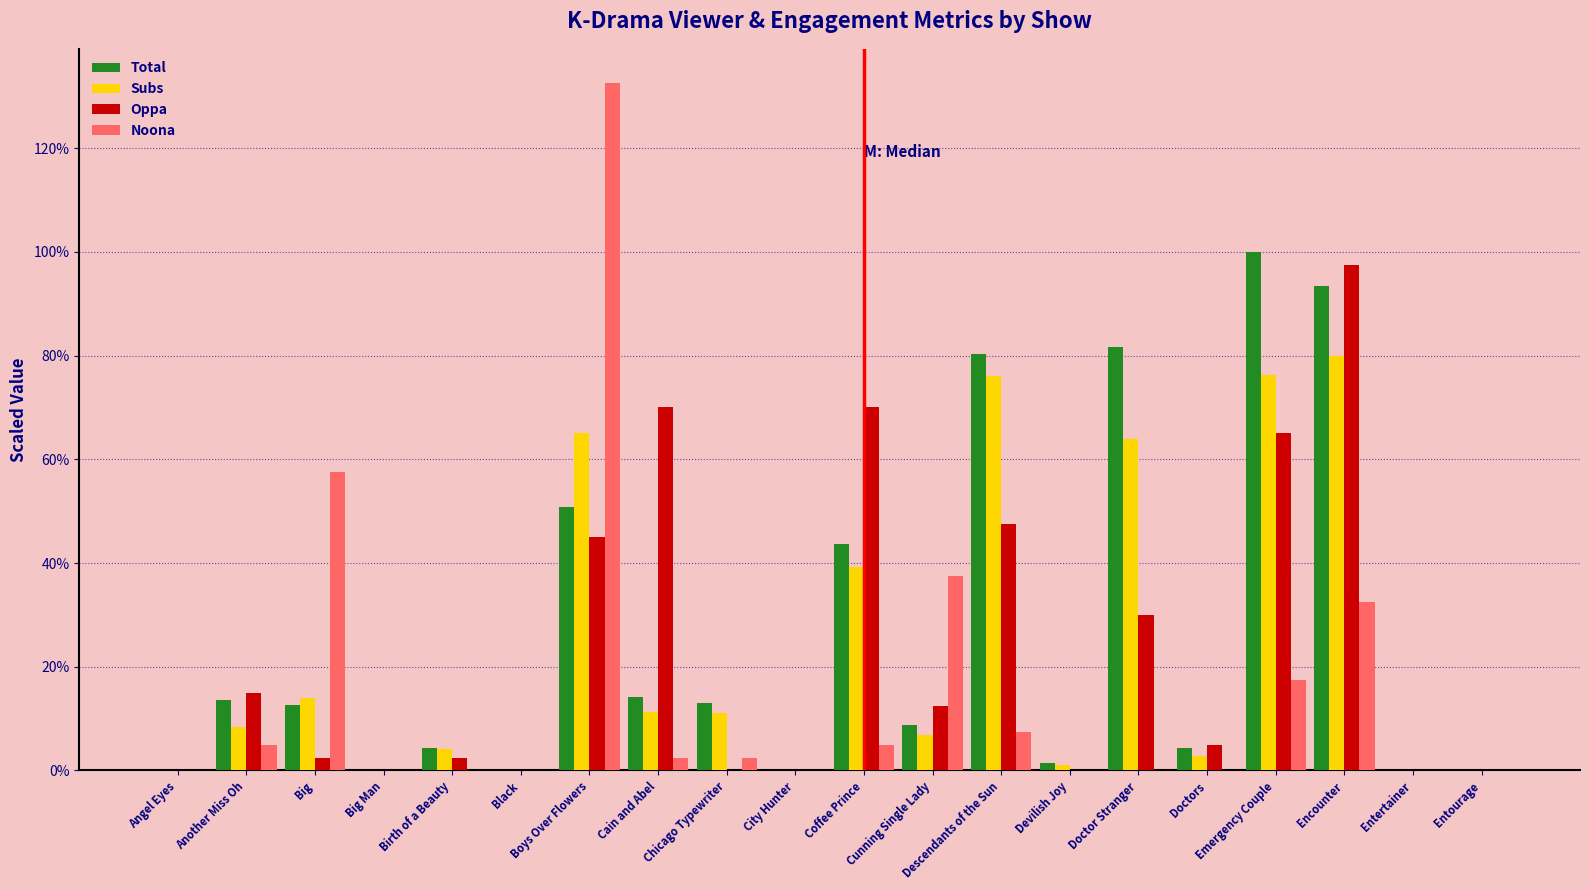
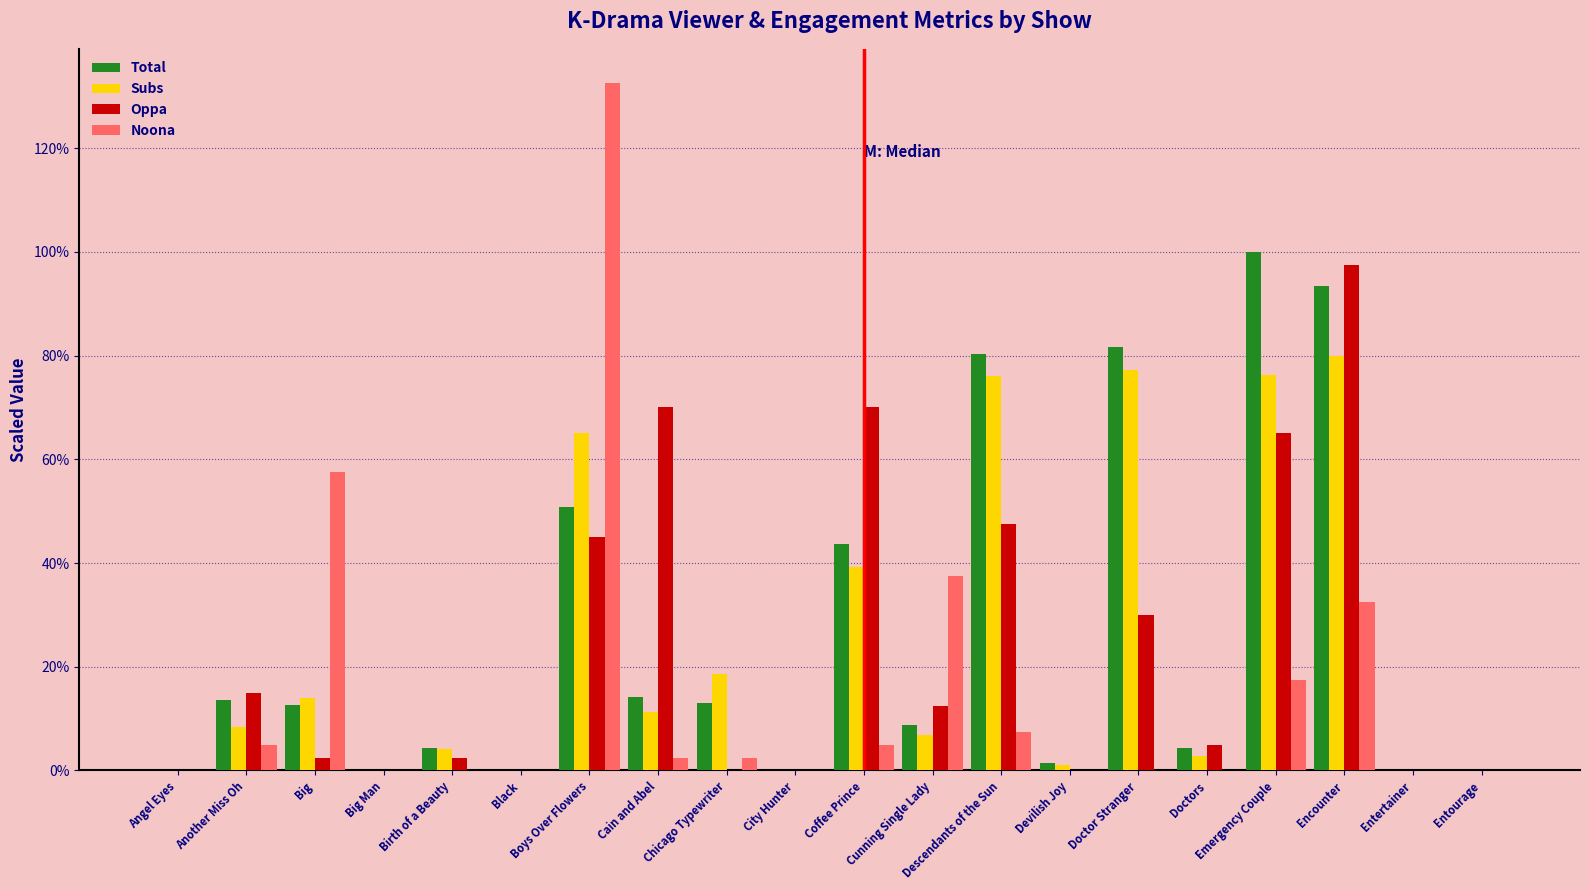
  {
    "Total": {
      "Angel Eyes": "0%",
      "Another Miss Oh": "14%",
      "Big": "13%",
      "Big Man": "0%",
      "Birth of a Beauty": "4%",
      "Black": "0%",
      "Boys Over Flowers": "51%",
      "Cain and Abel": "14%",
      "Chicago Typewriter": "13%",
      "City Hunter": "0%",
      "Coffee Prince": "44%",
      "Cunning Single Lady": "9%",
      "Descendants of the Sun": "80%",
      "Devilish Joy": "1%",
      "Doctor Stranger": "82%",
      "Doctors": "4%",
      "Emergency Couple": "100%",
      "Encounter": "93%",
      "Entertainer": "0%",
      "Entourage": "0%"
    },
    "Subs": {
      "Angel Eyes": "0%",
      "Another Miss Oh": "8%",
      "Big": "14%",
      "Big Man": "0%",
      "Birth of a Beauty": "4%",
      "Black": "0%",
      "Boys Over Flowers": "65%",
      "Cain and Abel": "11%",
-     "Chicago Typewriter": "11%",
+     "Chicago Typewriter": "19%",
      "City Hunter": "0%",
      "Coffee Prince": "39%",
      "Cunning Single Lady": "7%",
      "Descendants of the Sun": "76%",
      "Devilish Joy": "1%",
-     "Doctor Stranger": "64%",
+     "Doctor Stranger": "77%",
      "Doctors": "3%",
      "Emergency Couple": "76%",
      "Encounter": "80%",
      "Entertainer": "0%",
      "Entourage": "0%"
    },
    "Oppa": {
      "Angel Eyes": "0%",
      "Another Miss Oh": "15%",
      "Big": "3%",
      "Big Man": "0%",
      "Birth of a Beauty": "3%",
      "Black": "0%",
      "Boys Over Flowers": "45%",
      "Cain and Abel": "70%",
      "Chicago Typewriter": "0%",
      "City Hunter": "0%",
      "Coffee Prince": "70%",
      "Cunning Single Lady": "13%",
      "Descendants of the Sun": "48%",
      "Devilish Joy": "0%",
      "Doctor Stranger": "30%",
      "Doctors": "5%",
      "Emergency Couple": "65%",
      "Encounter": "98%",
      "Entertainer": "0%",
      "Entourage": "0%"
    },
    "Noona": {
      "Angel Eyes": "0%",
      "Another Miss Oh": "5%",
      "Big": "58%",
      "Big Man": "0%",
      "Birth of a Beauty": "0%",
      "Black": "0%",
      "Boys Over Flowers": "133%",
      "Cain and Abel": "3%",
      "Chicago Typewriter": "3%",
      "City Hunter": "0%",
      "Coffee Prince": "5%",
      "Cunning Single Lady": "38%",
      "Descendants of the Sun": "8%",
      "Devilish Joy": "0%",
      "Doctor Stranger": "0%",
      "Doctors": "0%",
      "Emergency Couple": "18%",
      "Encounter": "33%",
      "Entertainer": "0%",
      "Entourage": "0%"
    }
  }
